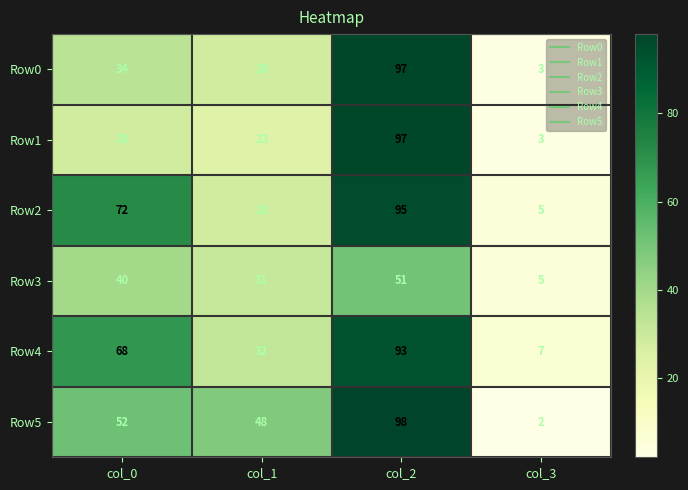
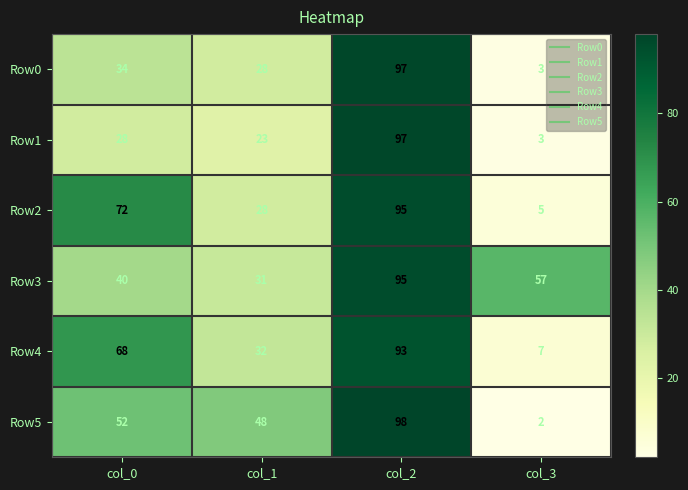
  {
    "Row0": {
      "col_2": 97,
      "col_3": 3
    },
    "Row1": {
      "col_1": 23,
      "col_2": 97,
      "col_3": 3
    },
    "Row2": {
      "col_0": 72,
      "col_2": 95,
      "col_3": 5
    },
    "Row3": {
-     "col_2": 51,
-     "col_3": 5
+     "col_2": 95,
+     "col_3": 57
    },
    "Row4": {
      "col_0": 68,
      "col_2": 93,
      "col_3": 7
    },
    "Row5": {
      "col_0": 52,
      "col_1": 48,
      "col_2": 98,
      "col_3": 2
    }
  }
